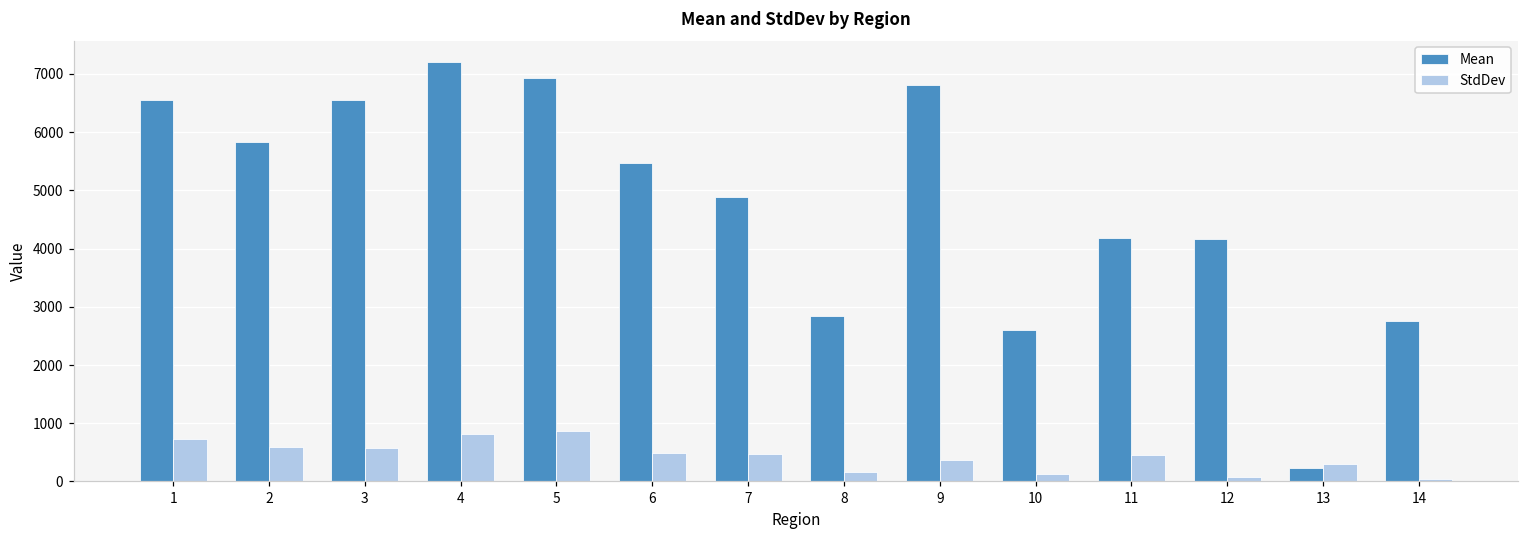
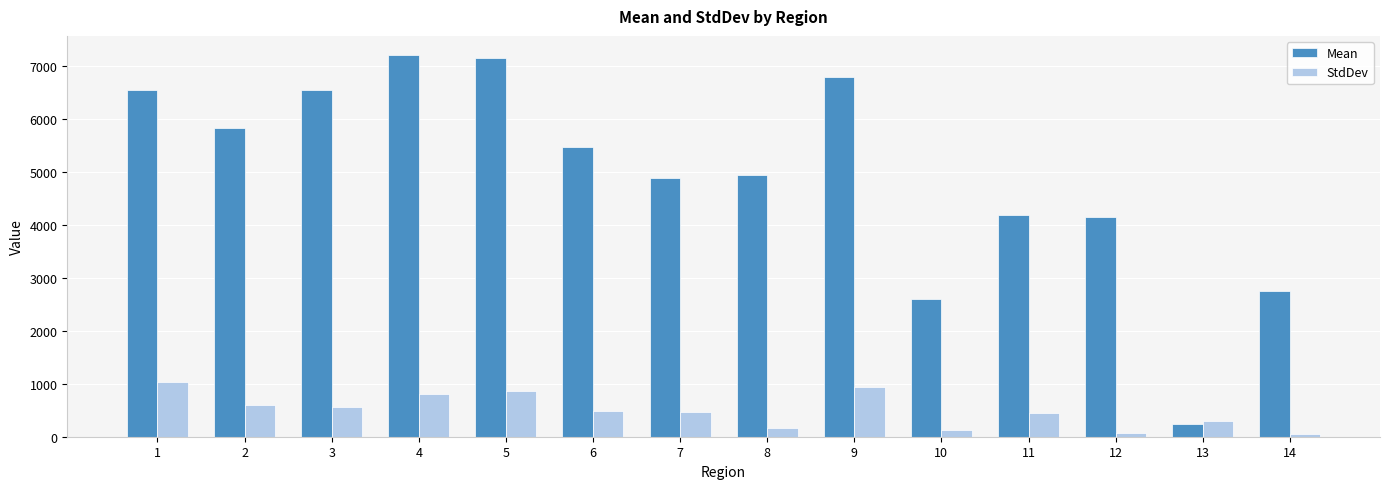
  {
    "Mean": {
      "1": 6600,
      "2": 5800,
      "3": 6500,
      "4": 7200,
-     "5": 6900,
+     "5": 7100,
      "6": 5500,
      "7": 4900,
-     "8": 2800,
+     "8": 4900,
      "9": 6800,
      "10": 2600,
      "11": 4200,
      "12": 4200,
      "13": 200,
      "14": 2800
    },
    "StdDev": {
-     "1": 700,
+     "1": 1000,
      "2": 600,
      "3": 600,
      "4": 800,
      "5": 900,
      "6": 500,
      "7": 500,
      "8": 200,
-     "9": 400,
+     "9": 900,
      "10": 100,
      "11": 500,
      "12": 100,
      "13": 300
    }
  }
